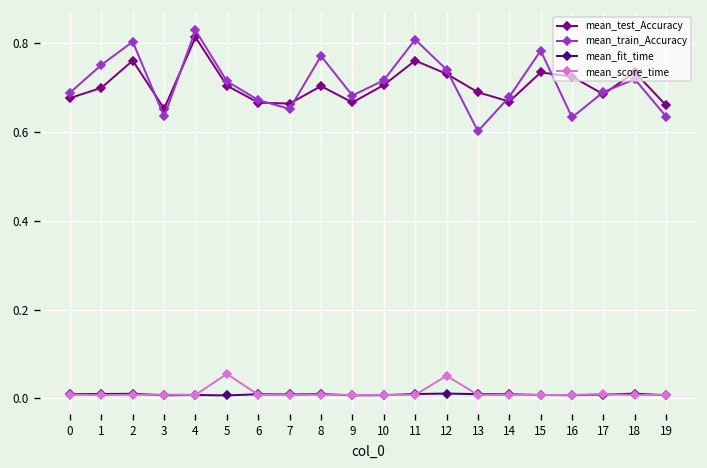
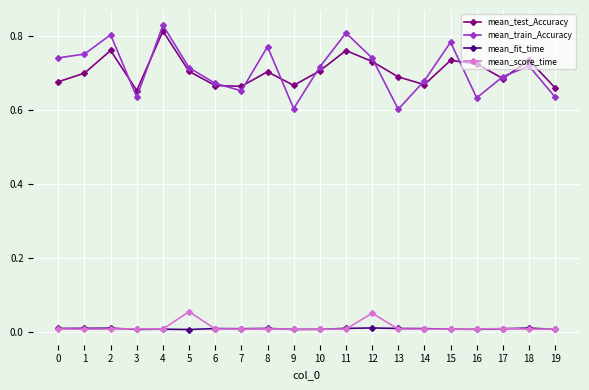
  {
    "mean_train_Accuracy": {
-     "0": 0.69,
+     "0": 0.74,
      "1": 0.75,
      "2": 0.80,
      "3": 0.64,
      "4": 0.83,
      "5": 0.71,
      "7": 0.65,
      "8": 0.77,
-     "9": 0.68,
+     "9": 0.60,
      "10": 0.72,
      "11": 0.81,
      "12": 0.74,
      "13": 0.60,
      "14": 0.68,
      "15": 0.78,
      "16": 0.63,
      "19": 0.64
    },
    "mean_score_time": {
      "5": 0.06,
      "12": 0.05
    }
  }
